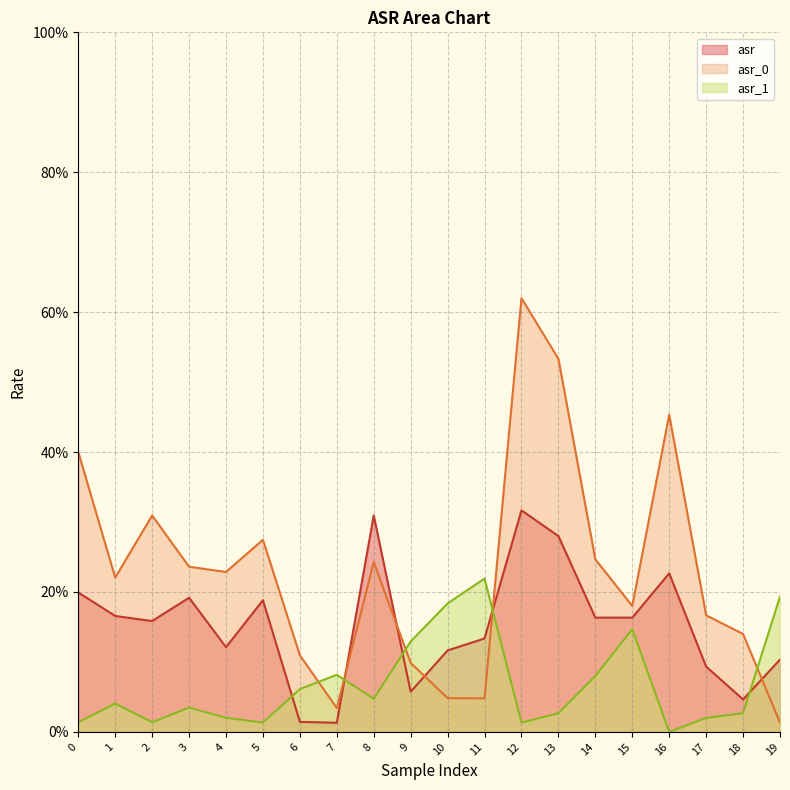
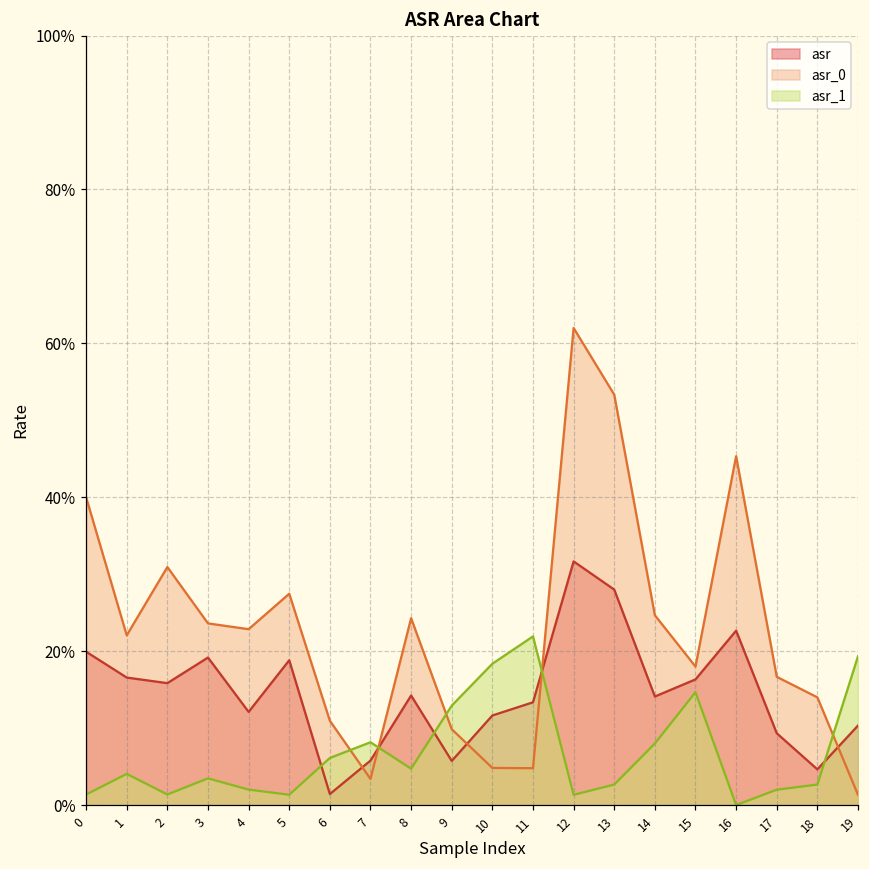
  {
    "asr": {
      "0": "20%",
      "1": "17%",
      "2": "16%",
      "3": "19%",
      "4": "12%",
      "5": "19%",
      "6": "1%",
-     "7": "1%",
-     "8": "31%",
+     "7": "6%",
+     "8": "14%",
      "9": "6%",
      "10": "12%",
      "11": "13%",
      "12": "32%",
      "13": "28%",
-     "14": "16%",
+     "14": "14%",
      "15": "16%",
      "16": "23%",
      "17": "9%",
      "18": "5%",
      "19": "10%"
    }
  }
